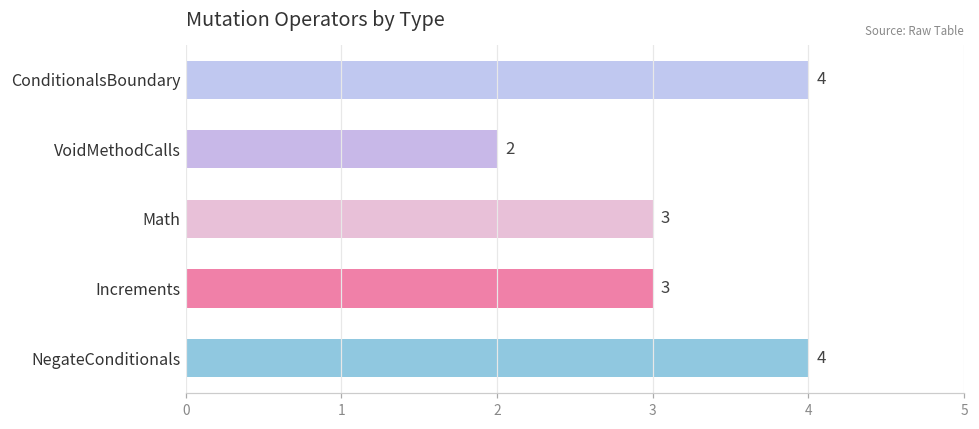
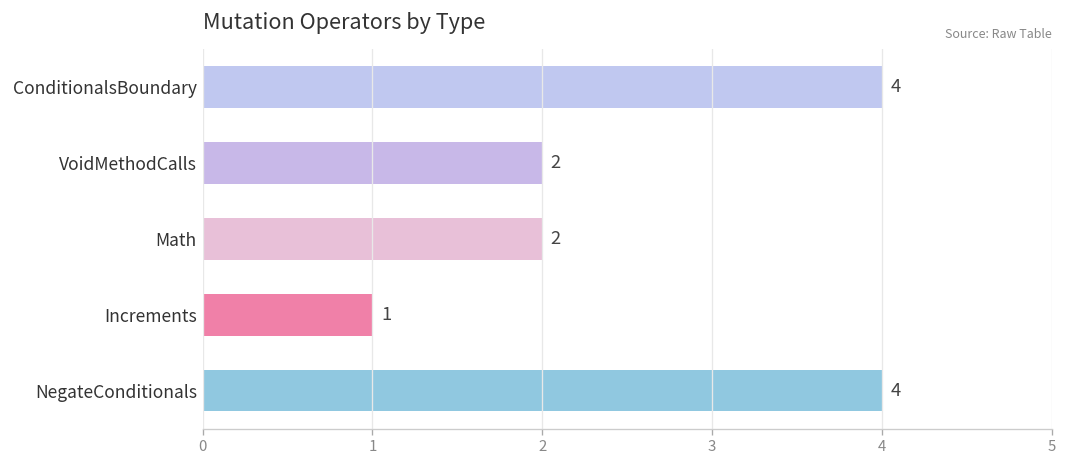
  {
    "ConditionalsBoundary": 4,
    "VoidMethodCalls": 2,
-   "Math": 3,
-   "Increments": 3,
+   "Math": 2,
+   "Increments": 1,
    "NegateConditionals": 4
  }
